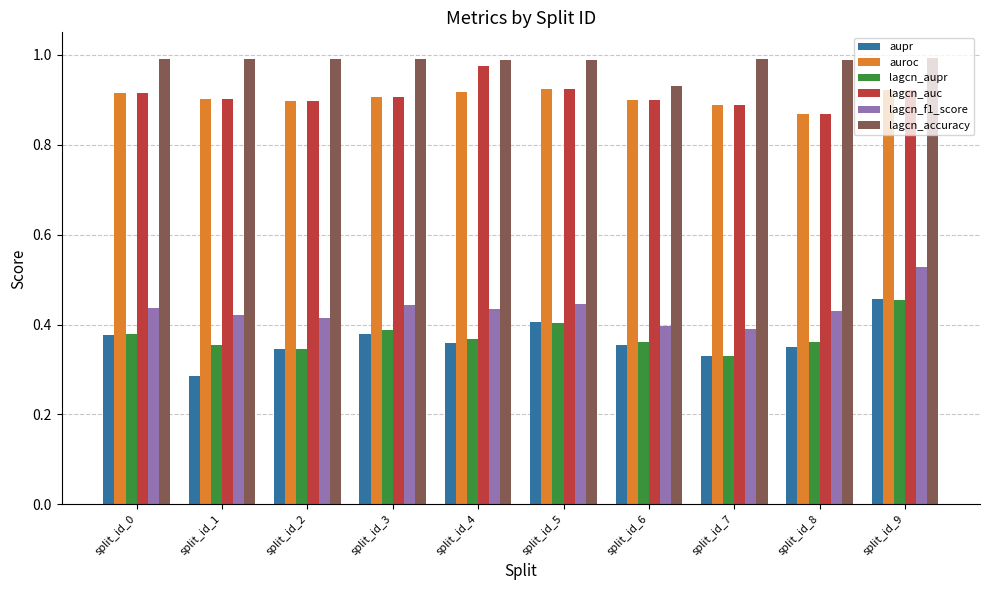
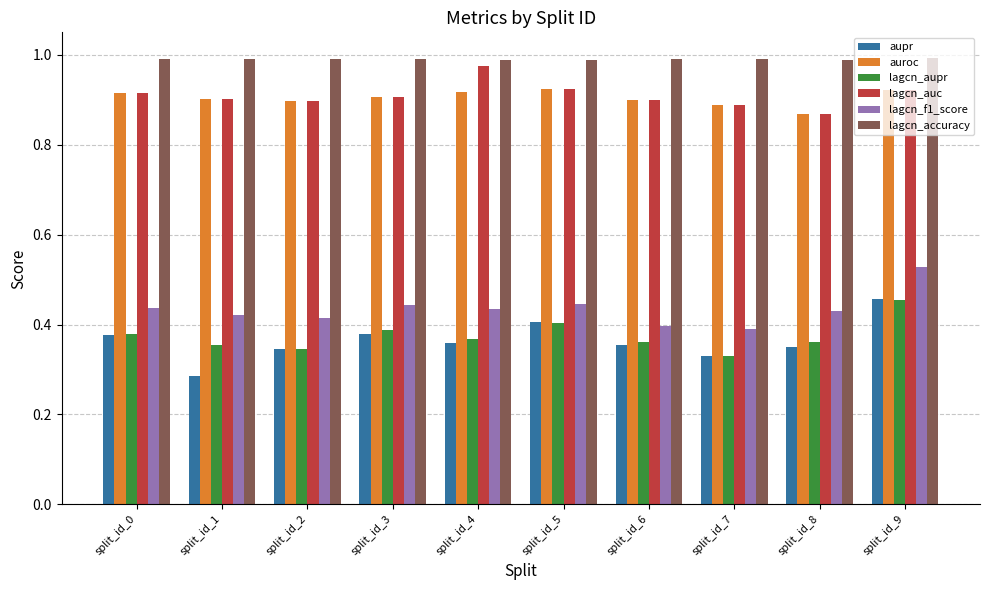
  {
    "aupr": {
      "split_id_0": 0.38,
      "split_id_1": 0.29,
      "split_id_2": 0.35,
      "split_id_3": 0.38,
      "split_id_4": 0.36,
      "split_id_5": 0.41,
      "split_id_6": 0.35,
      "split_id_7": 0.33,
      "split_id_8": 0.35,
      "split_id_9": 0.46
    },
    "auroc": {
      "split_id_0": 0.91,
      "split_id_1": 0.90,
      "split_id_2": 0.90,
      "split_id_3": 0.91,
      "split_id_4": 0.92,
      "split_id_5": 0.92,
      "split_id_6": 0.90,
      "split_id_7": 0.89,
      "split_id_8": 0.87
    },
    "lagcn_aupr": {
      "split_id_0": 0.38,
      "split_id_1": 0.36,
      "split_id_2": 0.35,
      "split_id_3": 0.39,
      "split_id_4": 0.37,
      "split_id_5": 0.40,
      "split_id_6": 0.36,
      "split_id_7": 0.33,
      "split_id_8": 0.36,
      "split_id_9": 0.45
    },
    "lagcn_auc": {
      "split_id_0": 0.91,
      "split_id_1": 0.90,
      "split_id_2": 0.90,
      "split_id_3": 0.91,
      "split_id_4": 0.98,
      "split_id_5": 0.92,
      "split_id_6": 0.90,
      "split_id_7": 0.89,
      "split_id_8": 0.87
    },
    "lagcn_f1_score": {
      "split_id_0": 0.44,
      "split_id_1": 0.42,
      "split_id_2": 0.41,
      "split_id_3": 0.44,
      "split_id_4": 0.44,
      "split_id_5": 0.45,
      "split_id_6": 0.40,
      "split_id_7": 0.39,
      "split_id_8": 0.43,
      "split_id_9": 0.53
    },
    "lagcn_accuracy": {
      "split_id_0": 0.99,
      "split_id_1": 0.99,
      "split_id_2": 0.99,
      "split_id_3": 0.99,
      "split_id_4": 0.99,
      "split_id_5": 0.99,
-     "split_id_6": 0.93,
+     "split_id_6": 0.99,
      "split_id_7": 0.99,
      "split_id_8": 0.99
    }
  }
